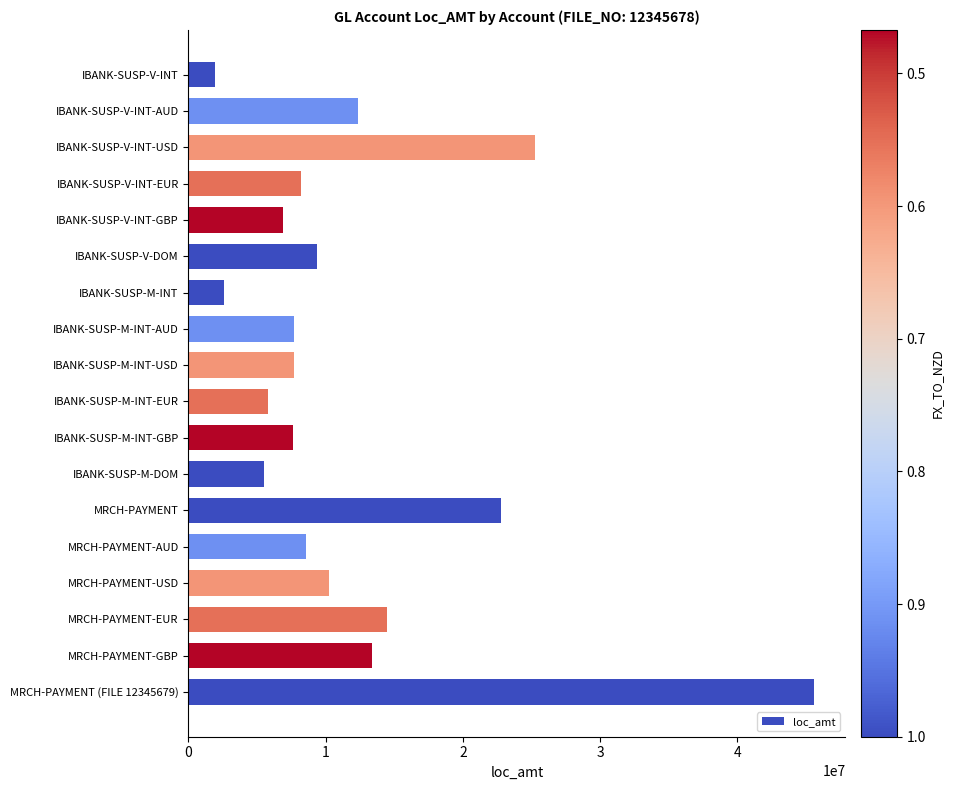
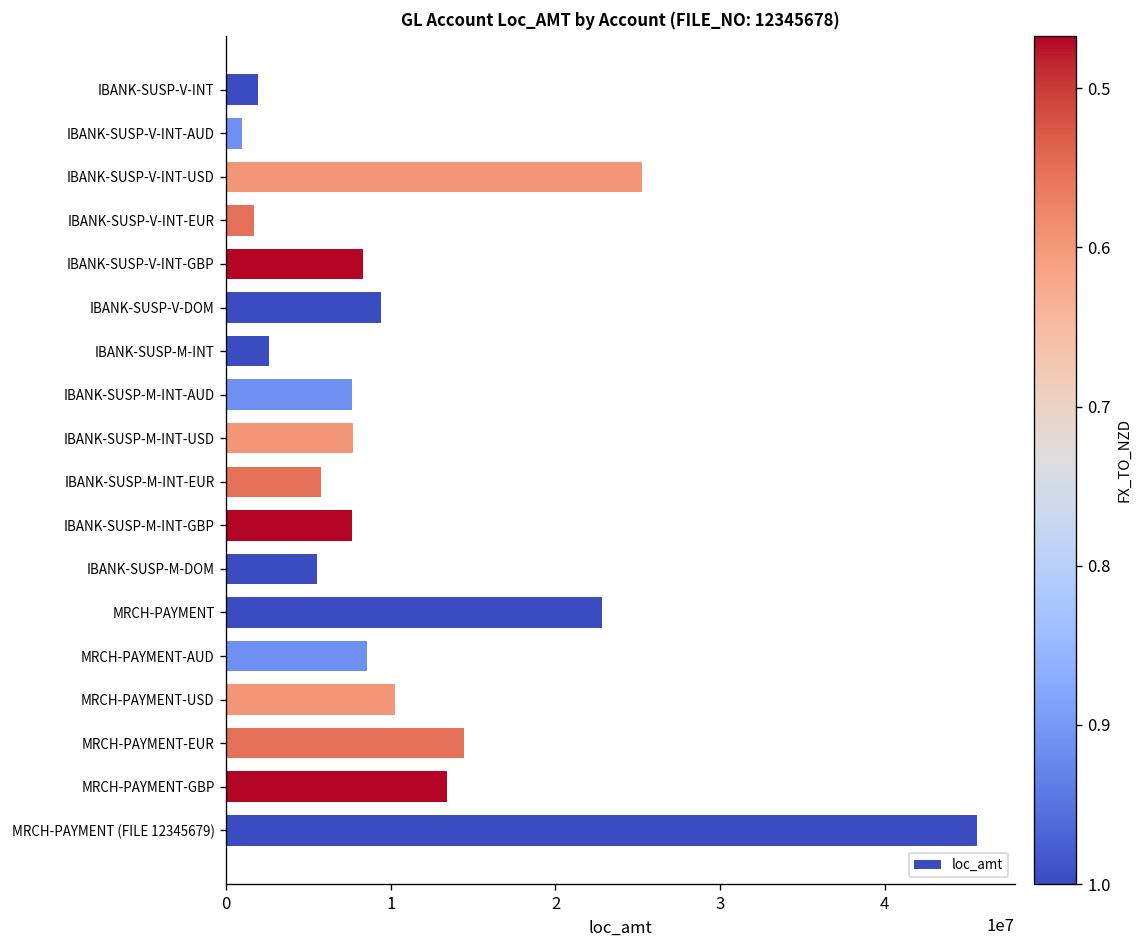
  {
    "IBANK-SUSP-V-INT": 1900000,
-   "IBANK-SUSP-V-INT-AUD": 12400000,
+   "IBANK-SUSP-V-INT-AUD": 1000000,
    "IBANK-SUSP-V-INT-USD": 25300000,
-   "IBANK-SUSP-V-INT-EUR": 8200000,
-   "IBANK-SUSP-V-INT-GBP": 6900000,
+   "IBANK-SUSP-V-INT-EUR": 1700000,
+   "IBANK-SUSP-V-INT-GBP": 8300000,
    "IBANK-SUSP-V-DOM": 9400000,
    "IBANK-SUSP-M-INT": 2600000,
    "IBANK-SUSP-M-INT-AUD": 7700000,
    "IBANK-SUSP-M-INT-USD": 7700000,
    "IBANK-SUSP-M-INT-EUR": 5800000,
    "IBANK-SUSP-M-INT-GBP": 7600000,
    "IBANK-SUSP-M-DOM": 5500000,
    "MRCH-PAYMENT": 22800000,
    "MRCH-PAYMENT-AUD": 8500000,
    "MRCH-PAYMENT-USD": 10300000,
    "MRCH-PAYMENT-EUR": 14400000,
    "MRCH-PAYMENT-GBP": 13400000,
    "MRCH-PAYMENT (FILE 12345679)": 45600000
  }
